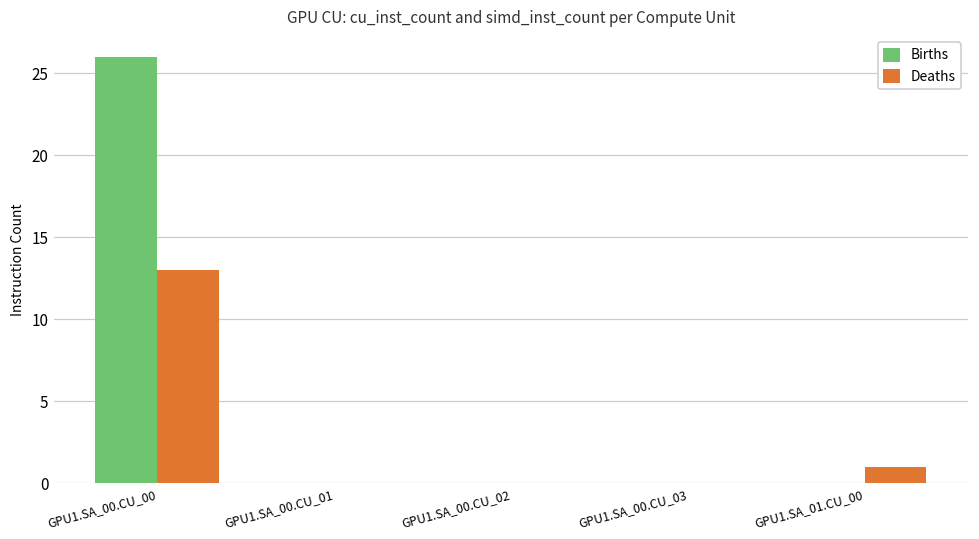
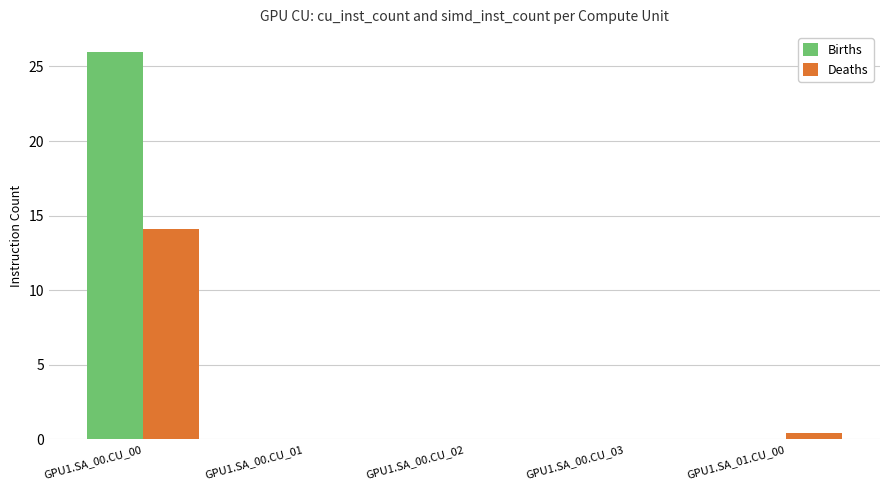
  {
    "Births": {
      "GPU1.SA_00.CU_00": 26.0,
      "GPU1.SA_00.CU_01": 0.0,
      "GPU1.SA_00.CU_02": 0.0,
      "GPU1.SA_00.CU_03": 0.0,
      "GPU1.SA_01.CU_00": 0.0
    },
    "Deaths": {
-     "GPU1.SA_00.CU_00": 13.0,
+     "GPU1.SA_00.CU_00": 14.1,
      "GPU1.SA_00.CU_01": 0.0,
      "GPU1.SA_00.CU_02": 0.0,
      "GPU1.SA_00.CU_03": 0.0,
-     "GPU1.SA_01.CU_00": 1.0
+     "GPU1.SA_01.CU_00": 0.4
    }
  }
